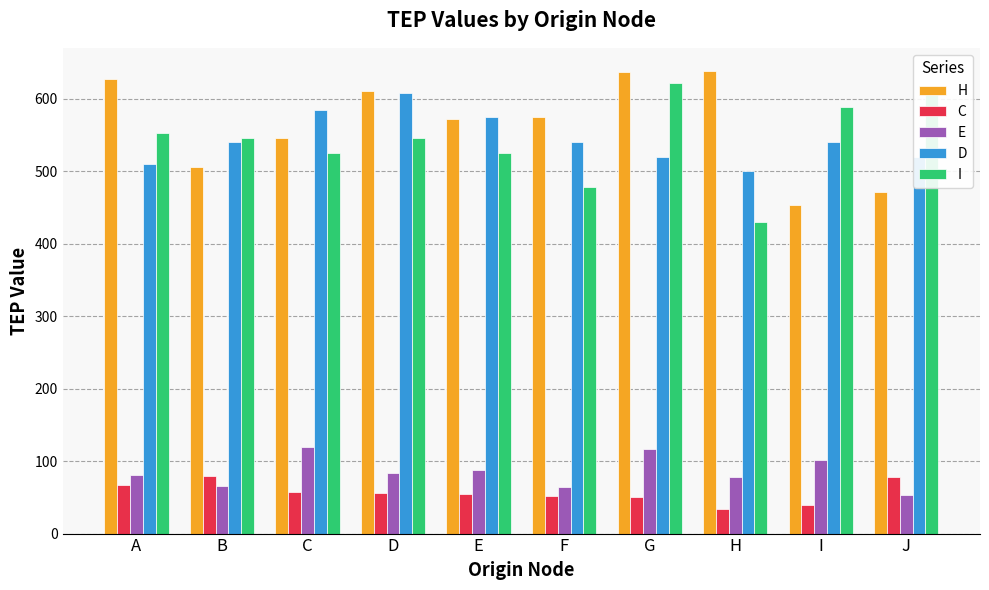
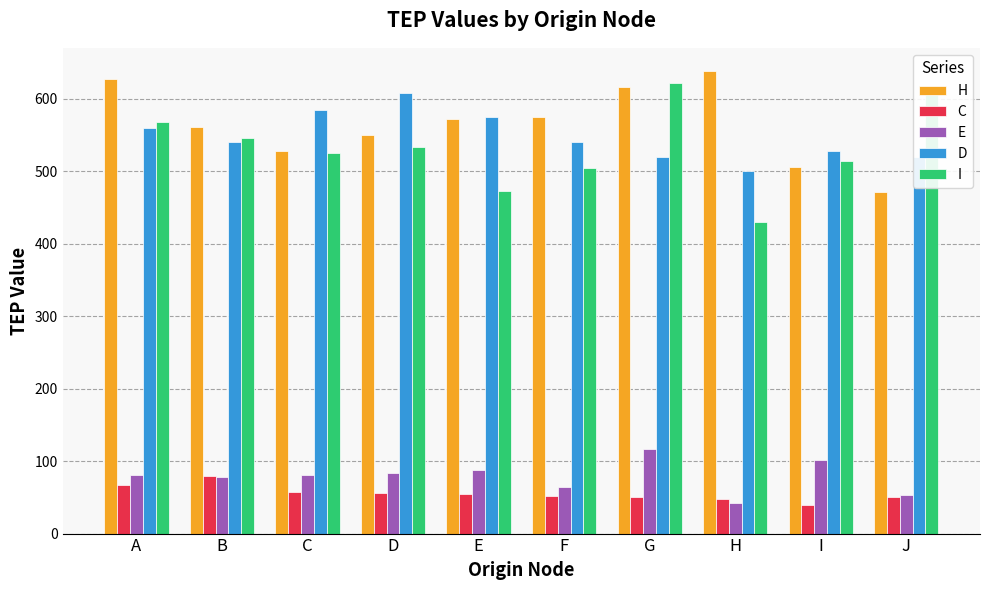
  {
    "H": {
      "A": 630,
-     "B": 510,
-     "C": 550,
-     "D": 610,
+     "B": 560,
+     "C": 530,
+     "D": 550,
      "E": 570,
      "F": 580,
-     "G": 640,
+     "G": 620,
      "H": 640,
-     "I": 450,
+     "I": 510,
      "J": 470
    },
    "C": {
      "A": 70,
      "B": 80,
      "C": 60,
      "D": 60,
      "E": 50,
      "F": 50,
      "G": 50,
-     "H": 30,
+     "H": 50,
      "I": 40,
-     "J": 80
+     "J": 50
    },
    "E": {
      "A": 80,
-     "B": 70,
-     "C": 120,
+     "B": 80,
+     "C": 80,
      "D": 80,
      "E": 90,
      "F": 60,
      "G": 120,
-     "H": 80,
+     "H": 40,
      "I": 100,
      "J": 50
    },
    "D": {
-     "A": 510,
+     "A": 560,
      "B": 540,
      "C": 580,
      "D": 610,
      "E": 580,
      "F": 540,
      "G": 520,
      "H": 500,
-     "I": 540
+     "I": 530
    },
    "I": {
-     "A": 550,
+     "A": 570,
      "B": 550,
      "C": 530,
-     "D": 550,
-     "E": 530,
-     "F": 480,
+     "D": 530,
+     "E": 470,
+     "F": 500,
      "G": 620,
      "H": 430,
-     "I": 590
+     "I": 510
    }
  }
